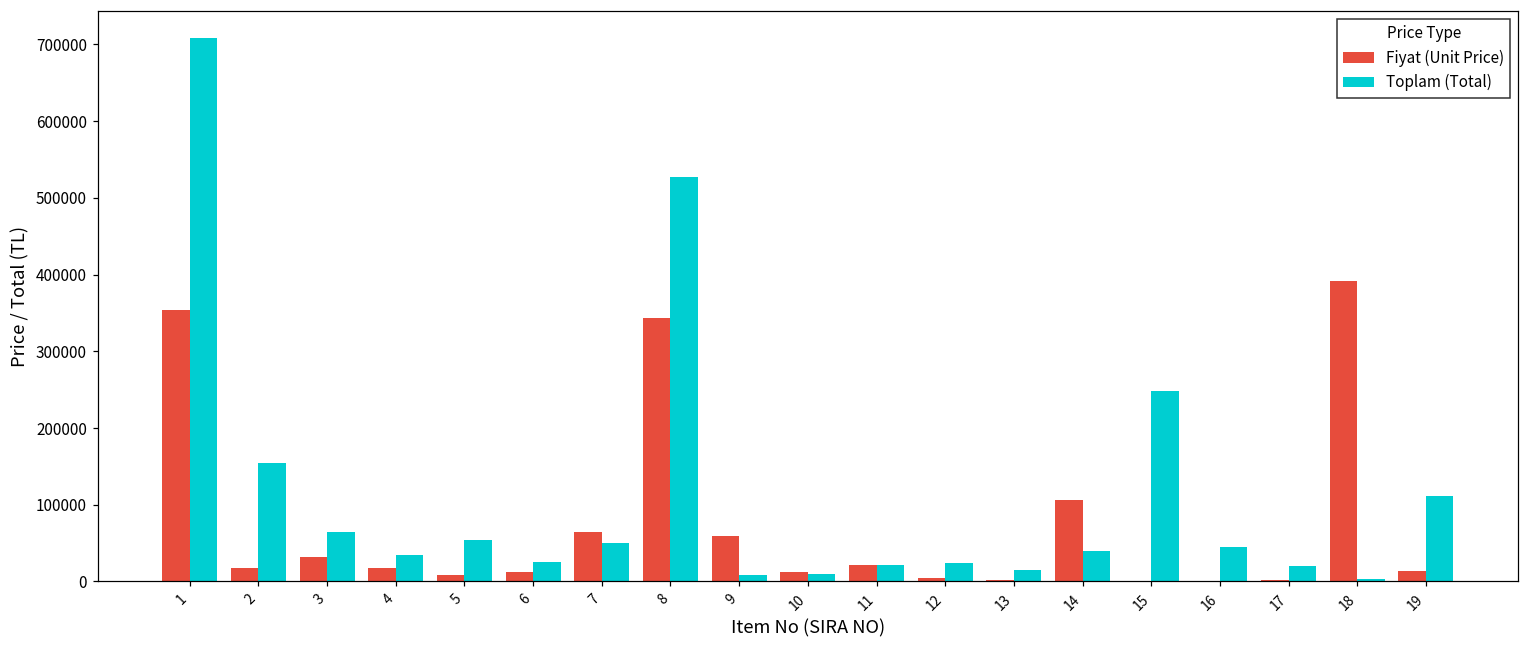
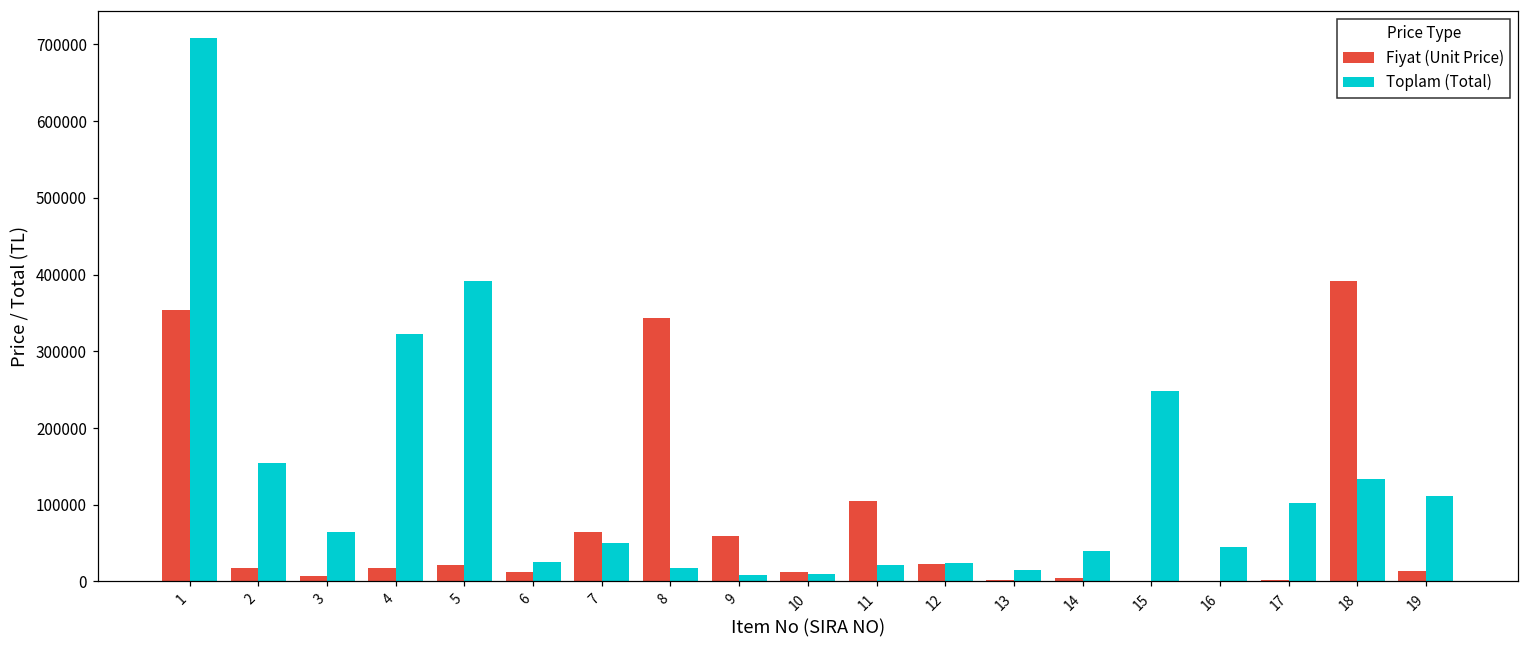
  {
    "Fiyat (Unit Price)": {
      "1": 350000,
      "2": 20000,
-     "3": 30000,
+     "3": 10000,
      "4": 20000,
-     "5": 10000,
+     "5": 20000,
      "6": 10000,
      "7": 60000,
      "8": 340000,
      "9": 60000,
      "10": 10000,
-     "11": 20000,
-     "12": 0,
-     "14": 110000,
+     "11": 110000,
+     "12": 20000,
+     "14": 10000,
      "18": 390000,
      "19": 10000
    },
    "Toplam (Total)": {
      "1": 710000,
      "2": 150000,
      "3": 60000,
-     "4": 40000,
-     "5": 50000,
+     "4": 320000,
+     "5": 390000,
      "6": 30000,
      "7": 50000,
-     "8": 530000,
+     "8": 20000,
      "9": 10000,
      "10": 10000,
      "11": 20000,
      "12": 20000,
      "13": 20000,
      "14": 40000,
      "15": 250000,
      "16": 50000,
-     "17": 20000,
-     "18": 0,
+     "17": 100000,
+     "18": 130000,
      "19": 110000
    }
  }
